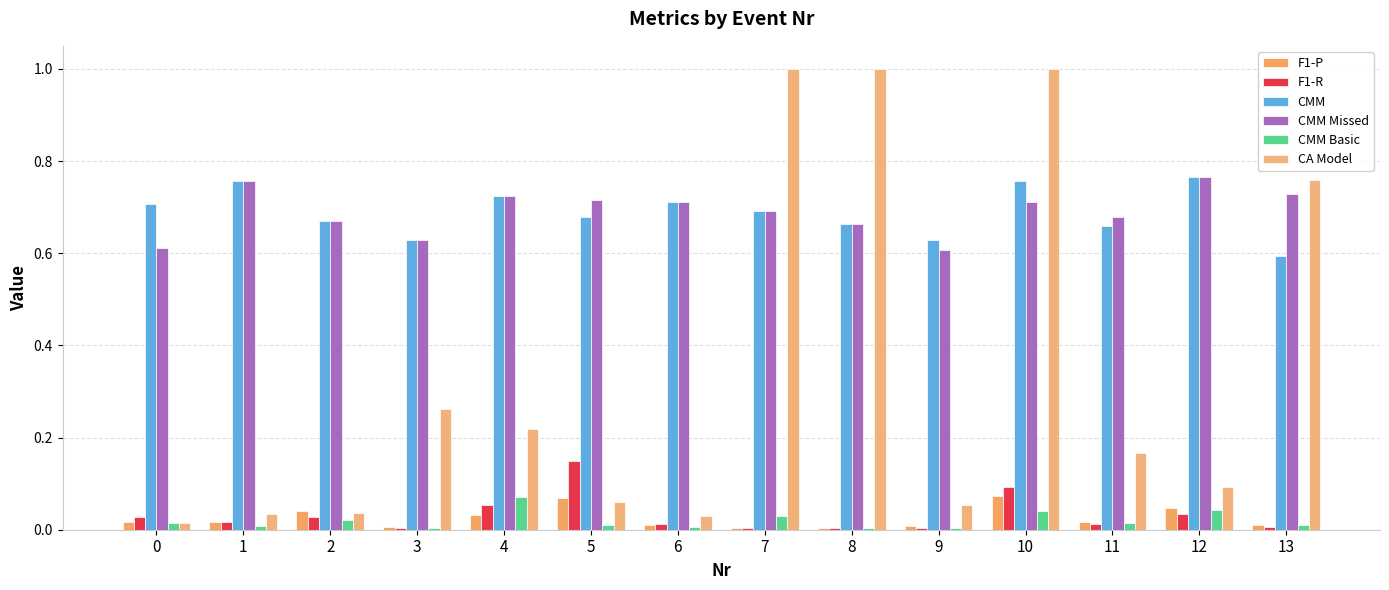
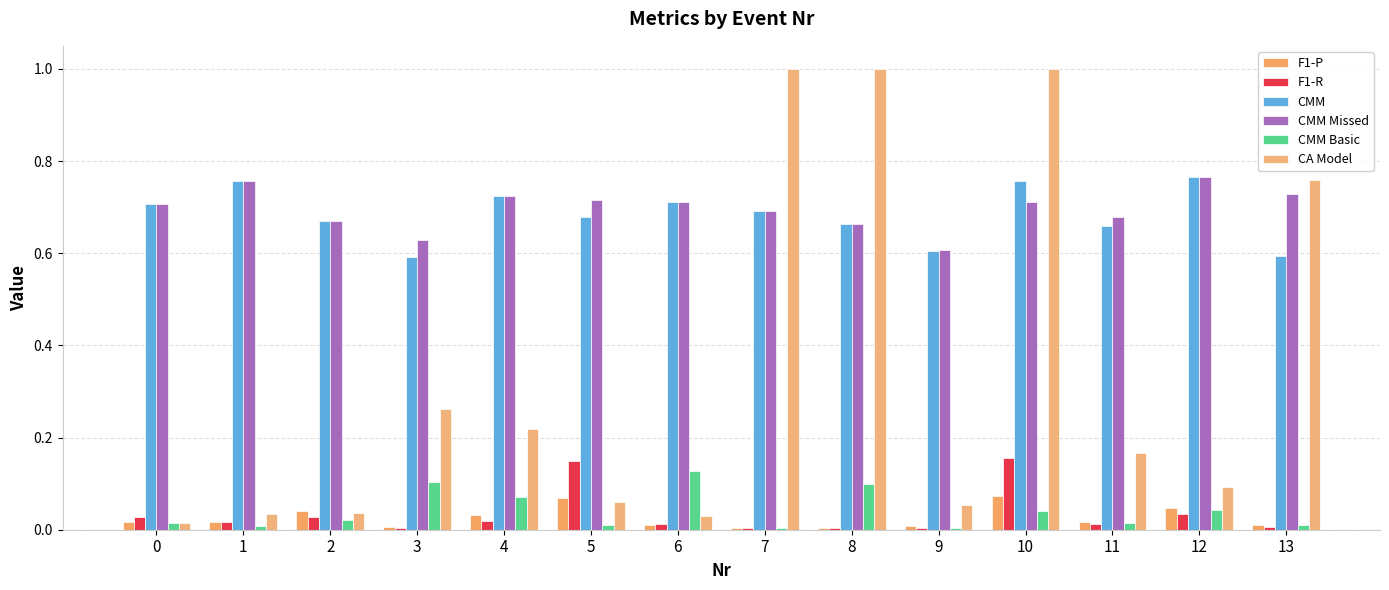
  {
    "F1-R": {
      "0": 0.03,
      "1": 0.02,
      "2": 0.03,
-     "4": 0.05,
+     "4": 0.02,
      "5": 0.15,
      "6": 0.01,
-     "10": 0.09,
+     "10": 0.16,
      "11": 0.01,
      "12": 0.03,
      "13": 0.01
    },
    "CMM": {
      "0": 0.71,
      "1": 0.76,
      "2": 0.67,
-     "3": 0.63,
+     "3": 0.59,
      "4": 0.72,
      "5": 0.68,
      "6": 0.71,
      "7": 0.69,
      "8": 0.66,
-     "9": 0.63,
+     "9": 0.60,
      "10": 0.76,
      "11": 0.66,
      "12": 0.77,
      "13": 0.59
    },
    "CMM Missed": {
-     "0": 0.61,
+     "0": 0.71,
      "1": 0.76,
      "2": 0.67,
      "3": 0.63,
      "4": 0.72,
      "5": 0.72,
      "6": 0.71,
      "7": 0.69,
      "8": 0.66,
      "9": 0.61,
      "10": 0.71,
      "11": 0.68,
      "12": 0.77,
      "13": 0.73
    },
    "CMM Basic": {
      "0": 0.02,
      "1": 0.01,
      "2": 0.02,
-     "3": 0.00,
+     "3": 0.10,
      "4": 0.07,
      "5": 0.01,
-     "6": 0.01,
-     "7": 0.03,
-     "8": 0.00,
+     "6": 0.13,
+     "7": 0.00,
+     "8": 0.10,
      "10": 0.04,
      "11": 0.02,
      "12": 0.04,
      "13": 0.01
    }
  }
